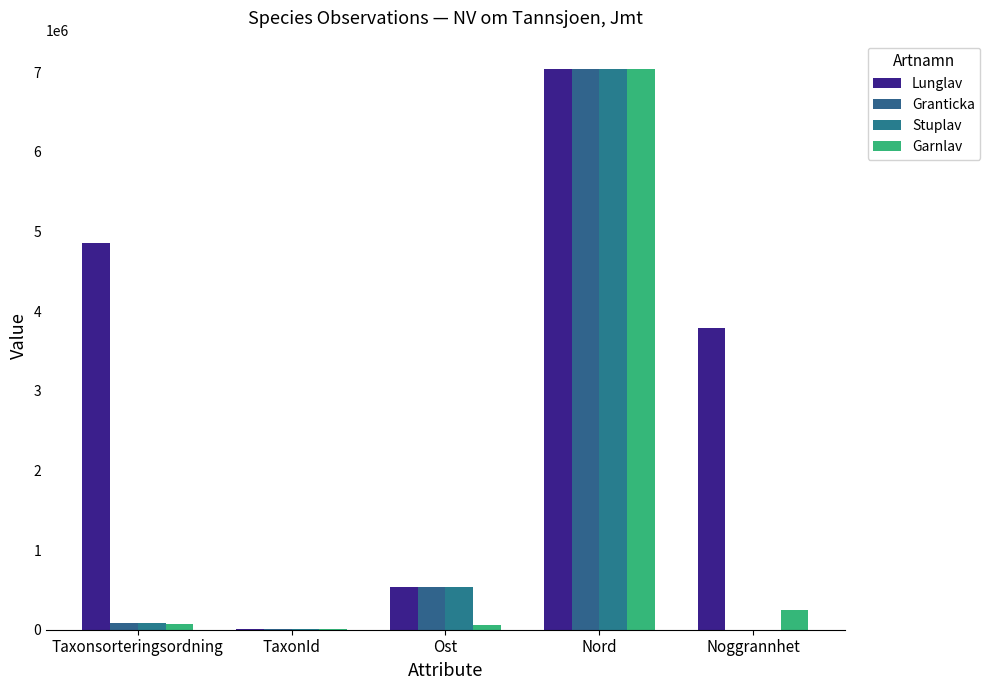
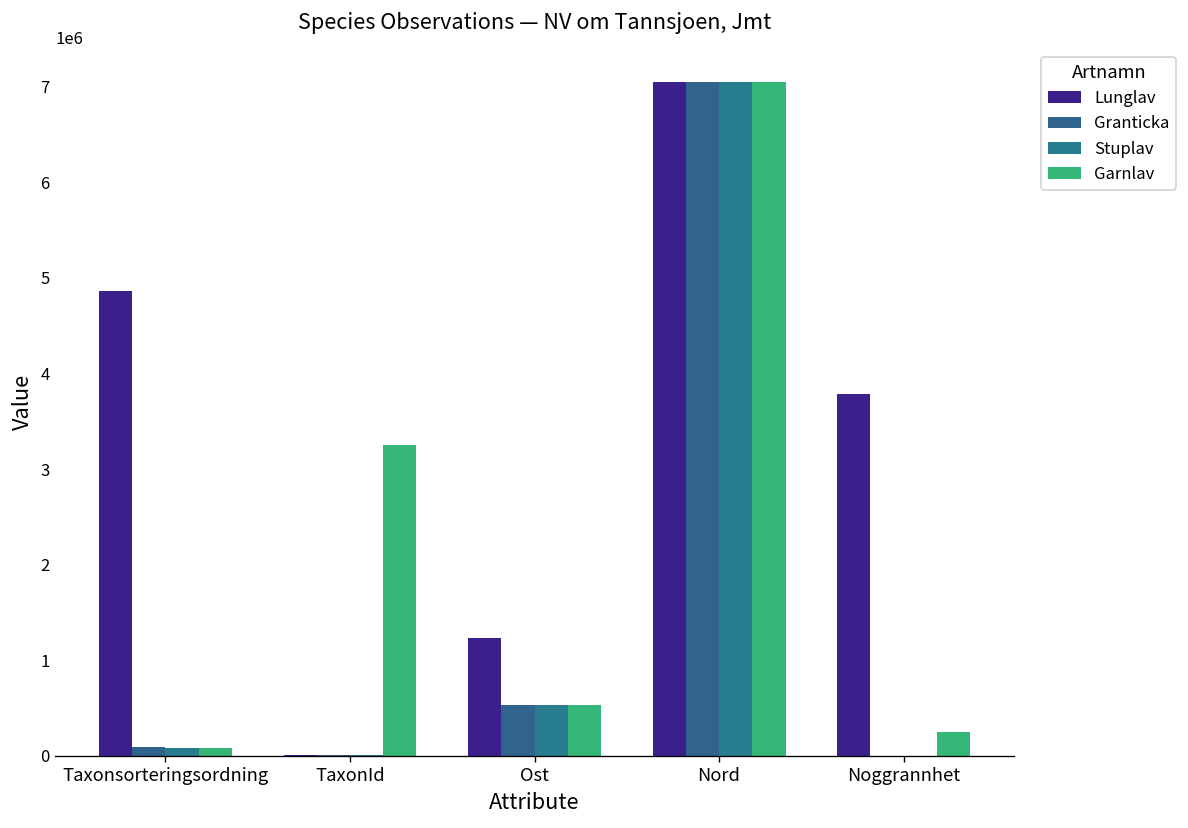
  {
    "Lunglav": {
      "Taxonsorteringsordning": 4900000,
-     "Ost": 500000,
+     "Ost": 1200000,
      "Nord": 7000000,
      "Noggrannhet": 3800000
    },
    "Garnlav": {
      "Taxonsorteringsordning": 100000,
-     "TaxonId": 0,
-     "Ost": 100000,
+     "TaxonId": 3200000,
+     "Ost": 500000,
      "Nord": 7000000,
      "Noggrannhet": 300000
    }
  }
